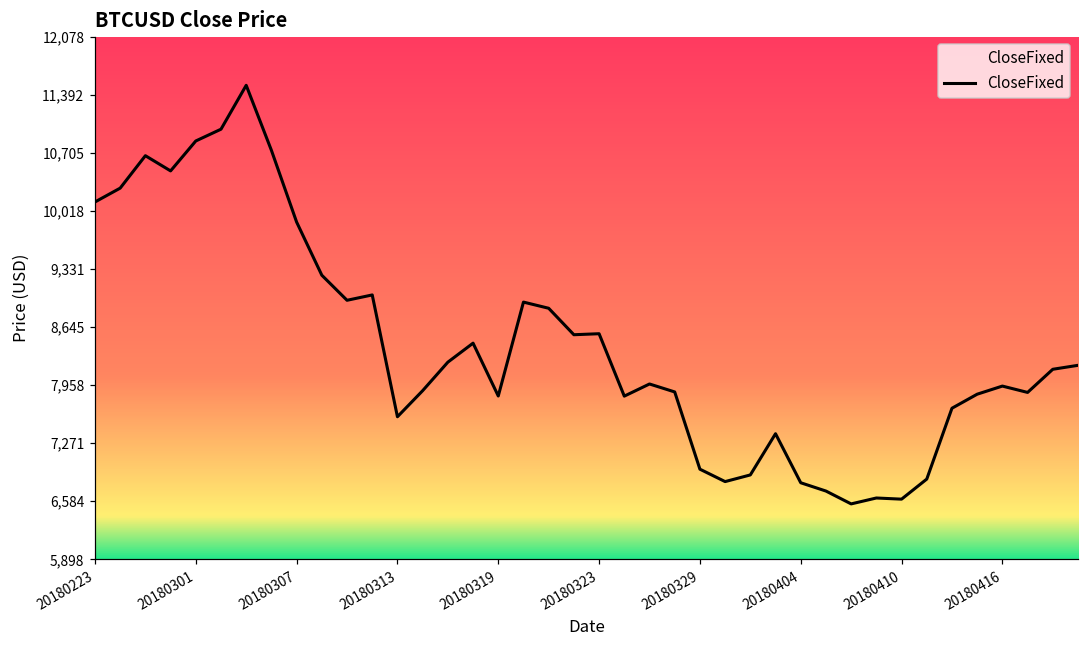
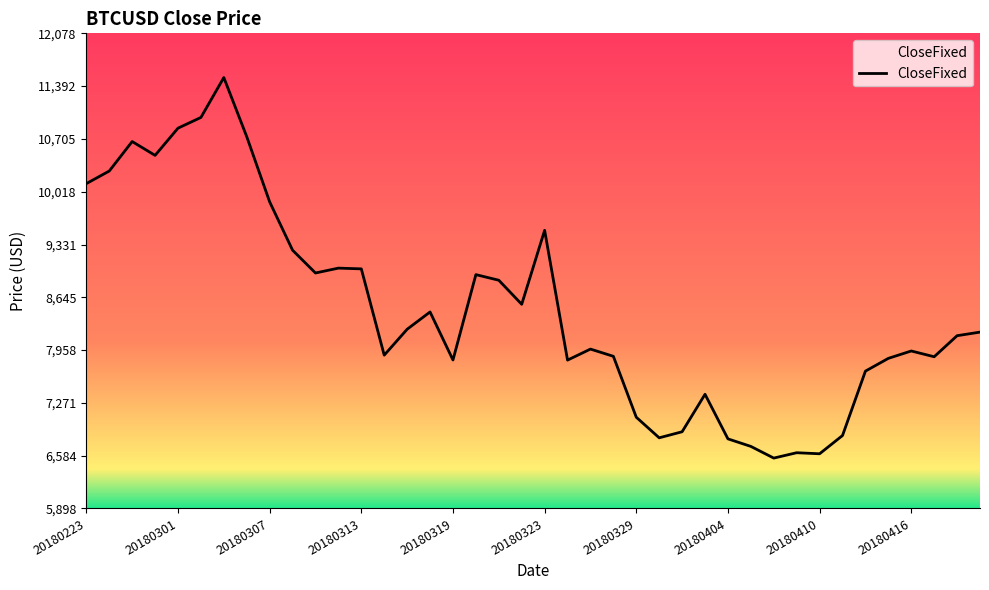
  {
    "20180223": "10,100",
    "20180301": "10,800",
    "20180307": "9,900",
-   "20180313": "7,600",
+   "20180313": "9,000",
    "20180319": "7,800",
-   "20180323": "8,600",
-   "20180329": "7,000",
+   "20180323": "9,500",
+   "20180329": "7,100",
    "20180404": "6,800",
    "20180410": "6,600",
    "20180416": "7,900"
  }
